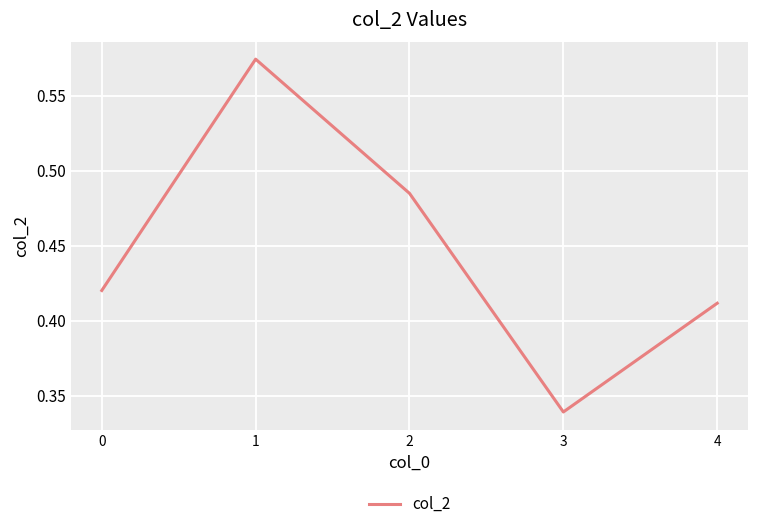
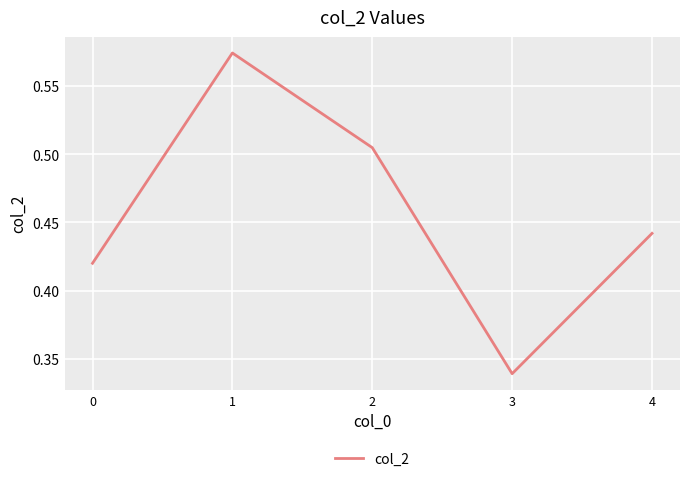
  {
    "0": 0.420,
    "1": 0.574,
-   "2": 0.485,
+   "2": 0.505,
    "3": 0.339,
-   "4": 0.412
+   "4": 0.442
  }
